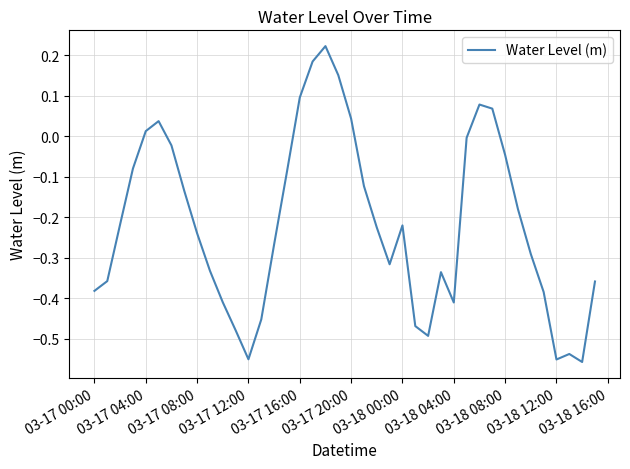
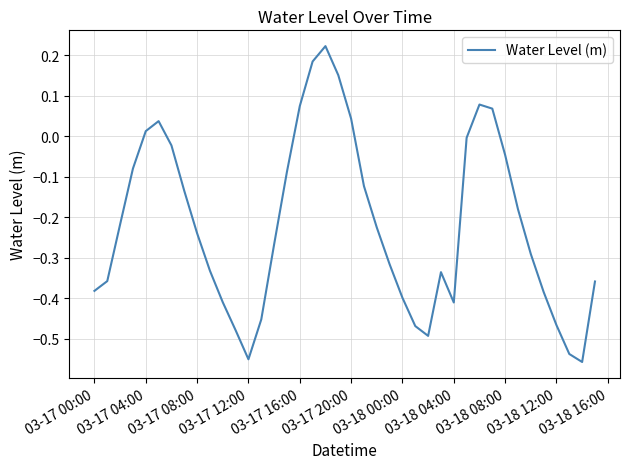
  {
    "03-17 00:00": -0.38,
    "03-17 04:00": 0.01,
    "03-17 08:00": -0.24,
    "03-17 12:00": -0.55,
-   "03-17 16:00": 0.10,
+   "03-17 16:00": 0.07,
    "03-17 20:00": 0.04,
-   "03-18 00:00": -0.22,
+   "03-18 00:00": -0.40,
    "03-18 04:00": -0.41,
    "03-18 08:00": -0.05,
-   "03-18 12:00": -0.55
+   "03-18 12:00": -0.47
  }
